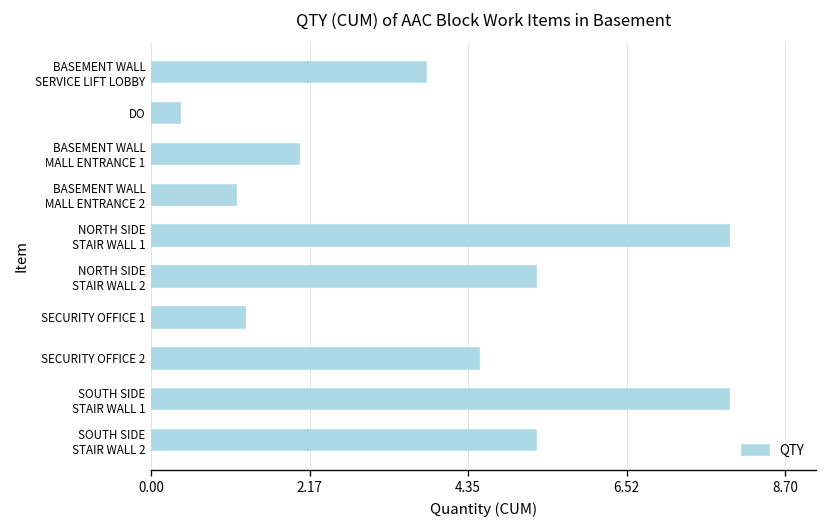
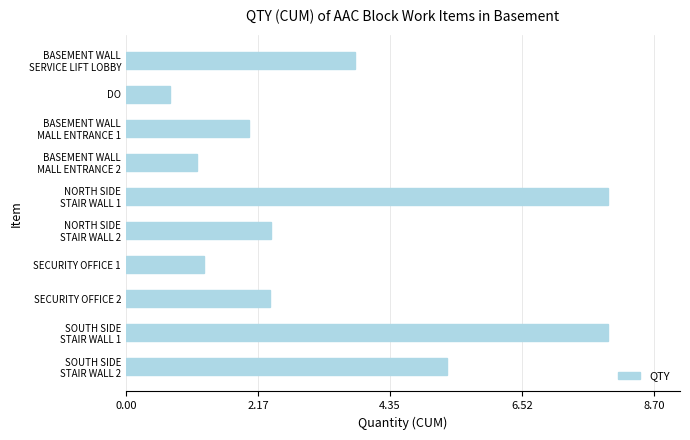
  {
    "BASEMENT WALL SERVICE LIFT LOBBY": 3.8,
-   "DO": 0.4,
+   "DO": 0.7,
    "BASEMENT WALL MALL ENTRANCE 1": 2.0,
    "BASEMENT WALL MALL ENTRANCE 2": 1.2,
    "NORTH SIDE STAIR WALL 1": 7.9,
-   "NORTH SIDE STAIR WALL 2": 5.3,
+   "NORTH SIDE STAIR WALL 2": 2.4,
    "SECURITY OFFICE 1": 1.3,
-   "SECURITY OFFICE 2": 4.5,
+   "SECURITY OFFICE 2": 2.4,
    "SOUTH SIDE STAIR WALL 1": 7.9,
    "SOUTH SIDE STAIR WALL 2": 5.3
  }
